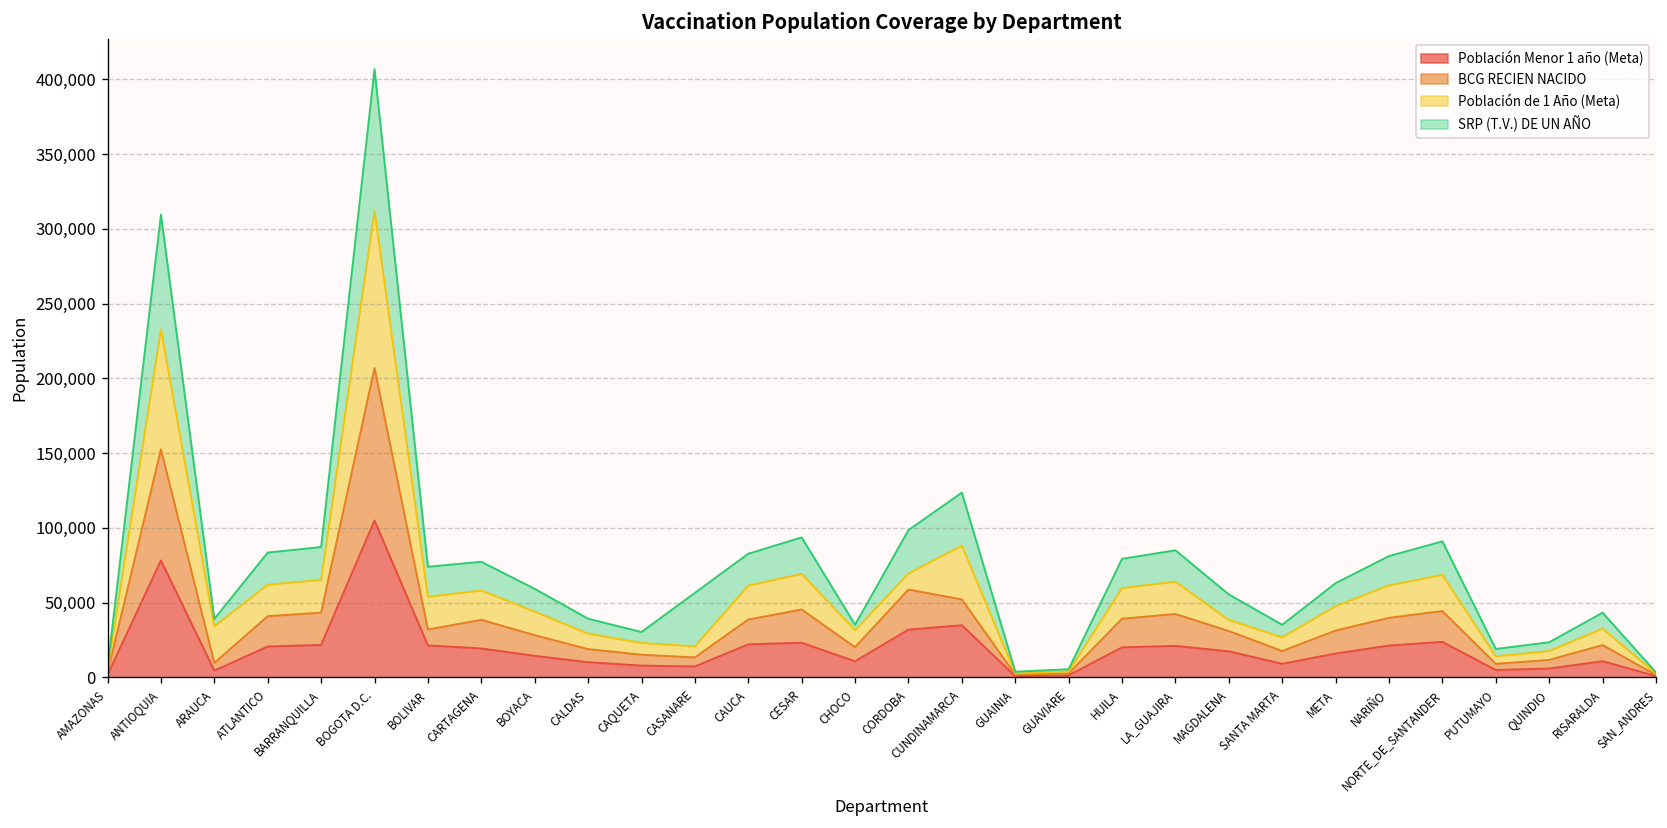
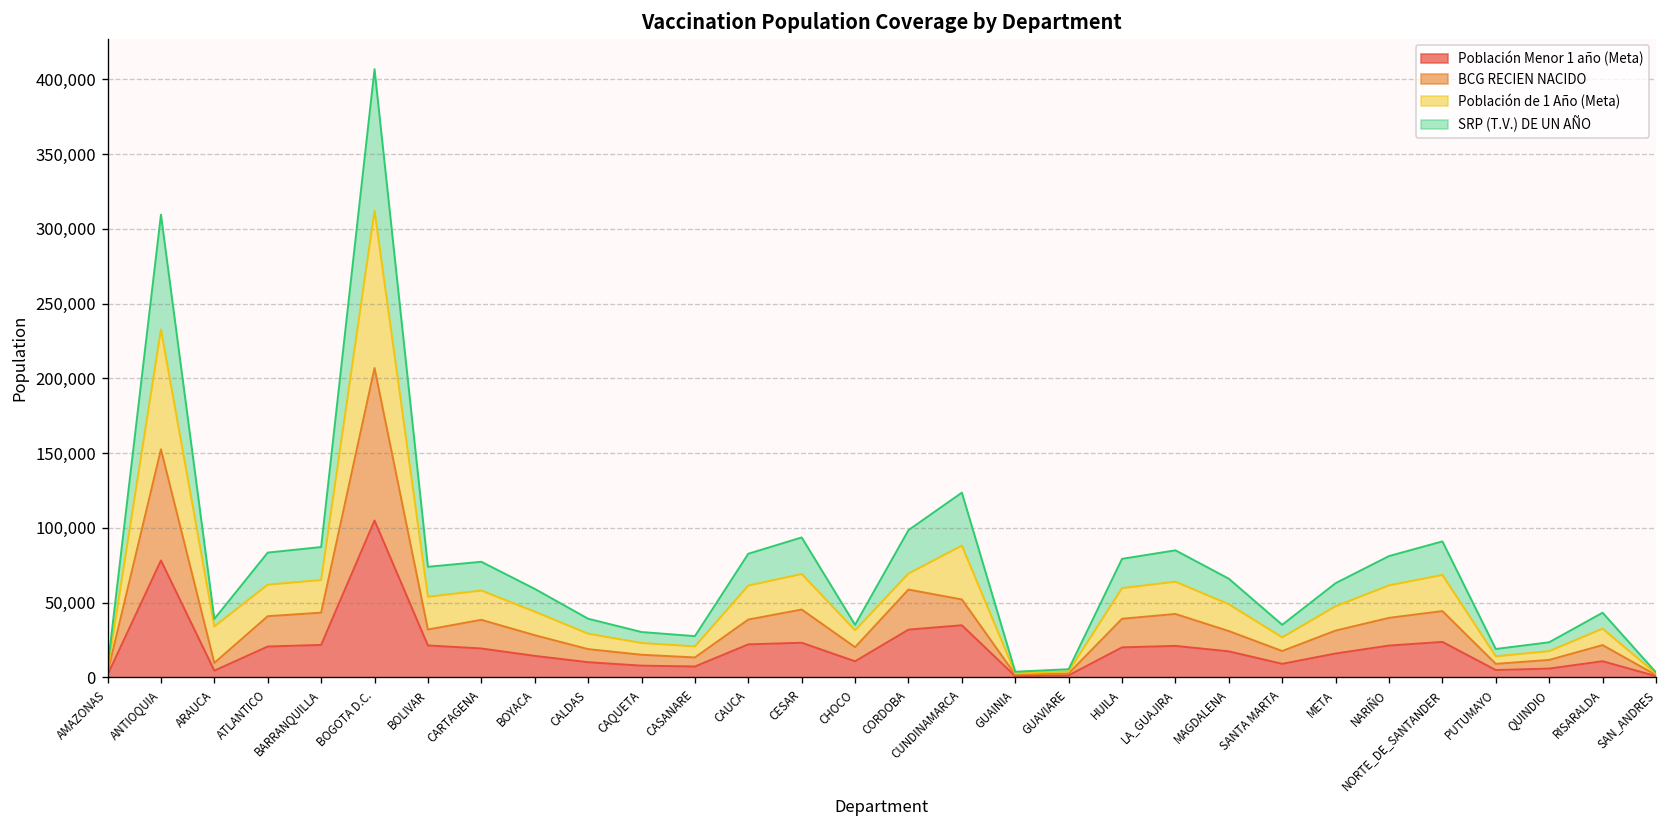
  {
    "Población de 1 Año (Meta)": {
      "ANTIOQUIA": "80,000",
      "ARAUCA": "24,000",
      "ATLANTICO": "21,000",
      "BARRANQUILLA": "22,000",
      "BOGOTA D.C.": "105,000",
      "BOLIVAR": "22,000",
      "CARTAGENA": "20,000",
      "BOYACA": "16,000",
      "CALDAS": "10,000",
      "CAQUETA": "8,000",
      "CASANARE": "7,000",
      "CAUCA": "23,000",
      "CESAR": "24,000",
      "CHOCO": "11,000",
      "CORDOBA": "11,000",
      "CUNDINAMARCA": "36,000",
      "HUILA": "21,000",
      "LA_GUAJIRA": "22,000",
-     "MAGDALENA": "7,000",
+     "MAGDALENA": "18,000",
      "SANTA MARTA": "9,000",
      "META": "16,000",
      "NARIÑO": "22,000",
      "NORTE_DE_SANTANDER": "24,000",
      "PUTUMAYO": "5,000",
      "QUINDIO": "6,000",
      "RISARALDA": "11,000"
    },
    "SRP (T.V.) DE UN AÑO": {
      "ANTIOQUIA": "77,000",
      "ARAUCA": "5,000",
      "ATLANTICO": "21,000",
      "BARRANQUILLA": "22,000",
      "BOGOTA D.C.": "95,000",
      "BOLIVAR": "20,000",
      "CARTAGENA": "19,000",
      "BOYACA": "15,000",
      "CALDAS": "10,000",
      "CAQUETA": "7,000",
-     "CASANARE": "36,000",
+     "CASANARE": "7,000",
      "CAUCA": "21,000",
      "CESAR": "24,000",
      "CHOCO": "4,000",
      "CORDOBA": "29,000",
      "CUNDINAMARCA": "35,000",
      "HUILA": "20,000",
      "LA_GUAJIRA": "21,000",
      "MAGDALENA": "17,000",
      "SANTA MARTA": "8,000",
      "META": "15,000",
      "NARIÑO": "20,000",
      "NORTE_DE_SANTANDER": "22,000",
      "PUTUMAYO": "5,000",
      "QUINDIO": "6,000",
      "RISARALDA": "11,000"
    }
  }
